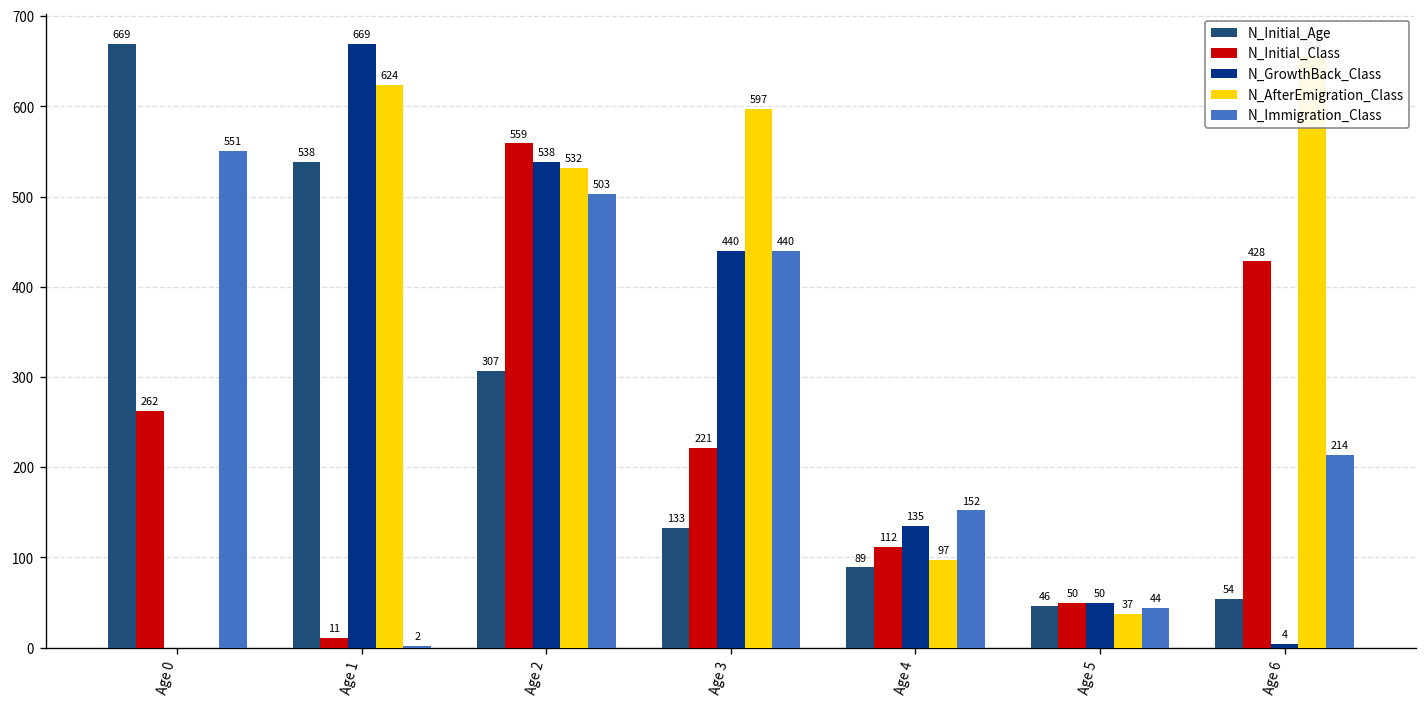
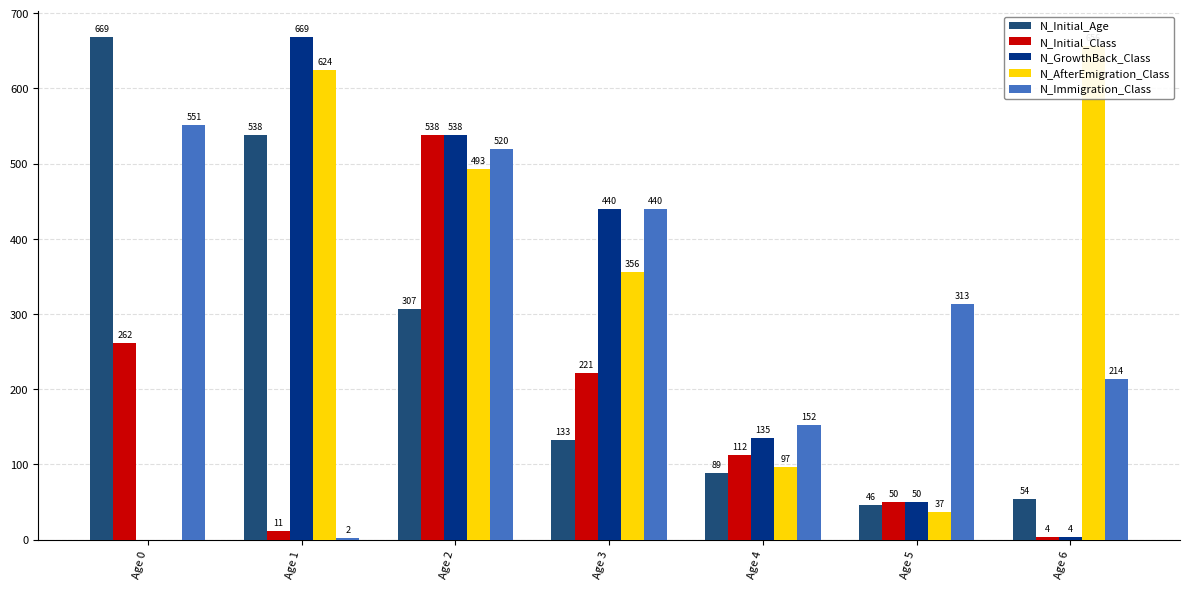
  {
    "N_Initial_Class": {
      "Age 0": 262,
      "Age 1": 11,
-     "Age 2": 559,
+     "Age 2": 538,
      "Age 3": 221,
      "Age 4": 112,
      "Age 5": 50,
-     "Age 6": 428
+     "Age 6": 4
    },
    "N_AfterEmigration_Class": {
      "Age 1": 624,
-     "Age 2": 532,
-     "Age 3": 597,
+     "Age 2": 493,
+     "Age 3": 356,
      "Age 4": 97,
      "Age 5": 37
    },
    "N_Immigration_Class": {
      "Age 0": 551,
      "Age 1": 2,
-     "Age 2": 503,
+     "Age 2": 520,
      "Age 3": 440,
      "Age 4": 152,
-     "Age 5": 44,
+     "Age 5": 313,
      "Age 6": 214
    }
  }
